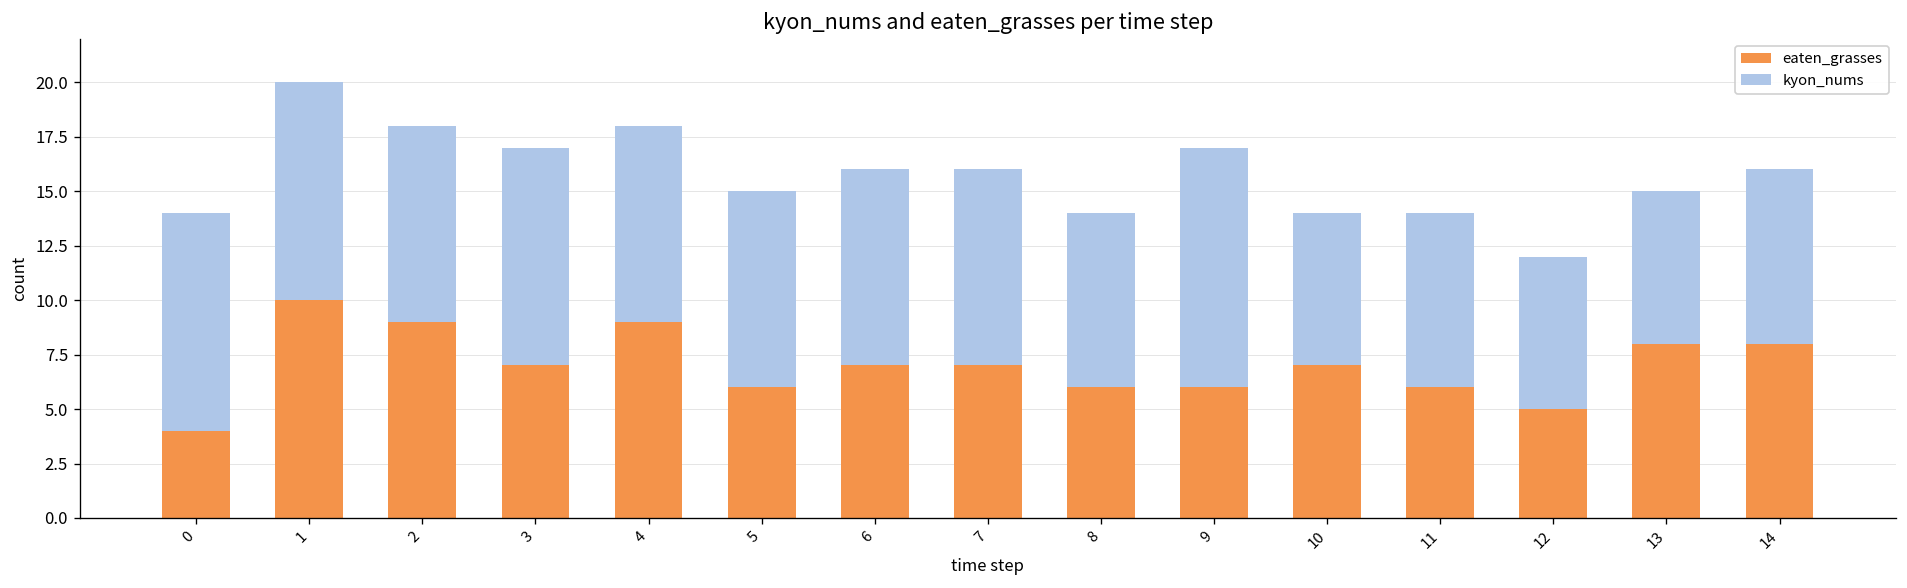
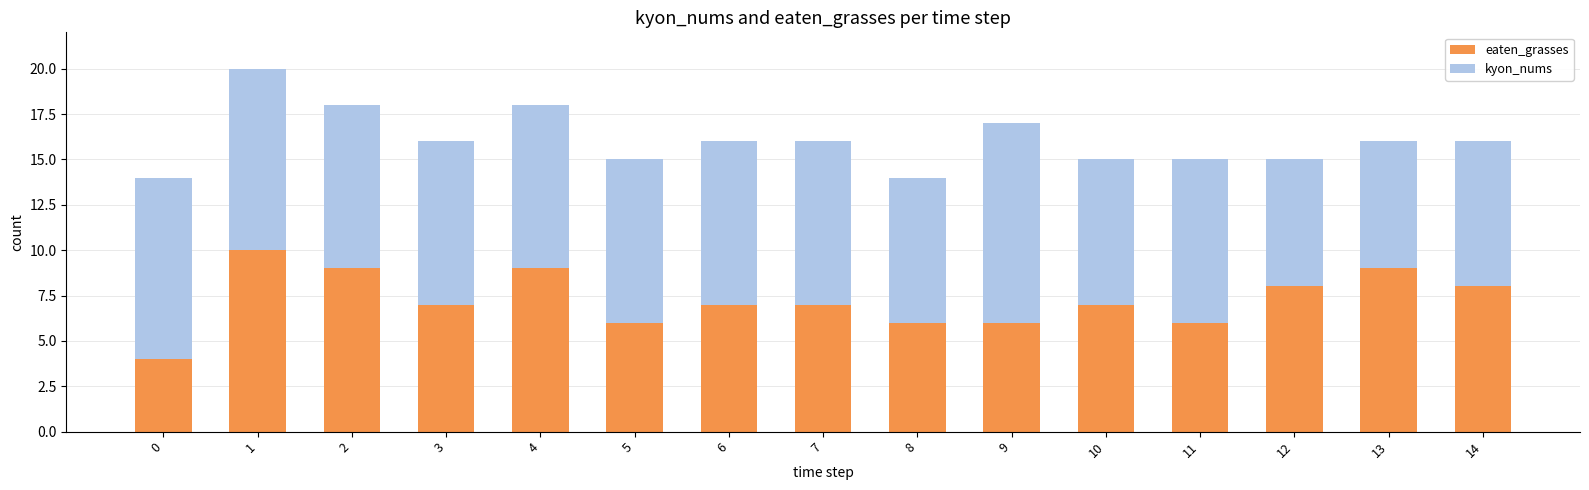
  {
    "eaten_grasses": {
      "0": 4,
      "1": 10,
      "2": 9,
      "3": 7,
      "4": 9,
      "5": 6,
      "6": 7,
      "7": 7,
      "8": 6,
      "9": 6,
      "10": 7,
      "11": 6,
-     "12": 5,
-     "13": 8,
+     "12": 8,
+     "13": 9,
      "14": 8
    },
    "kyon_nums": {
      "0": 10,
      "1": 10,
      "2": 9,
-     "3": 10,
+     "3": 9,
      "4": 9,
      "5": 9,
      "6": 9,
      "7": 9,
      "8": 8,
      "9": 11,
-     "10": 7,
-     "11": 8,
+     "10": 8,
+     "11": 9,
      "12": 7,
      "13": 7,
      "14": 8
    }
  }
